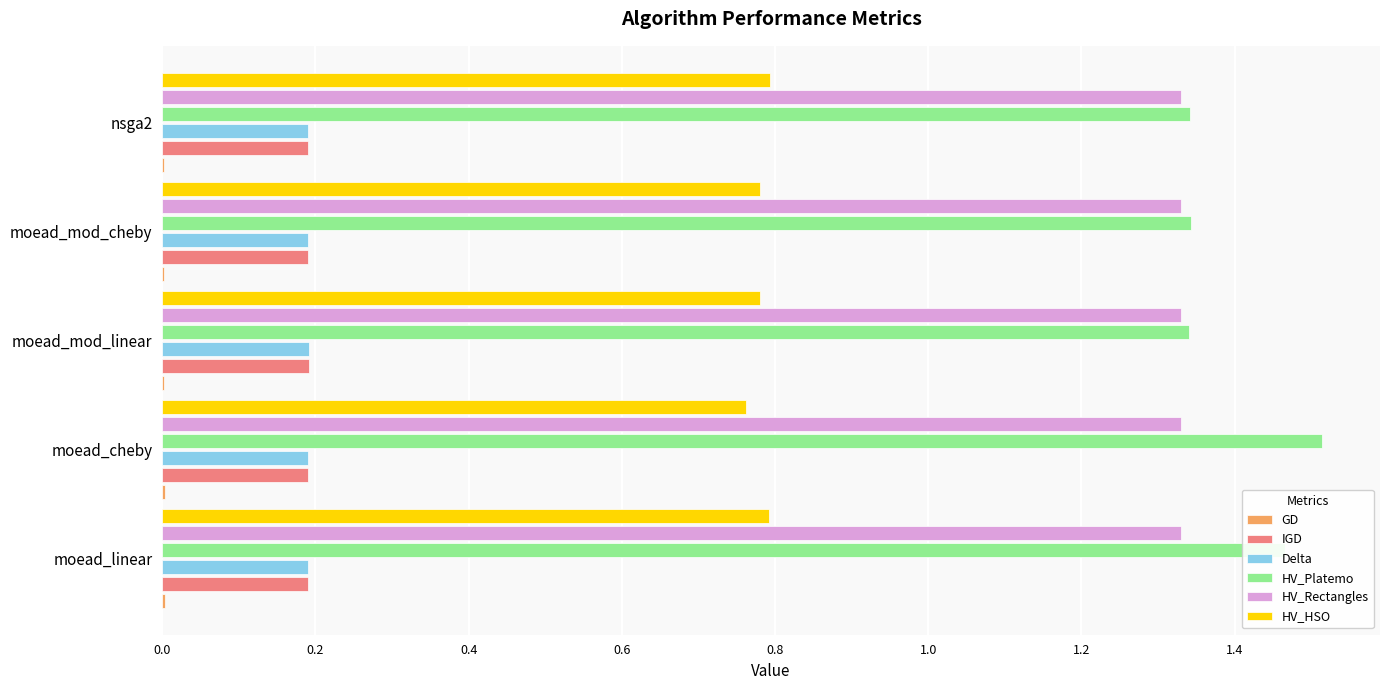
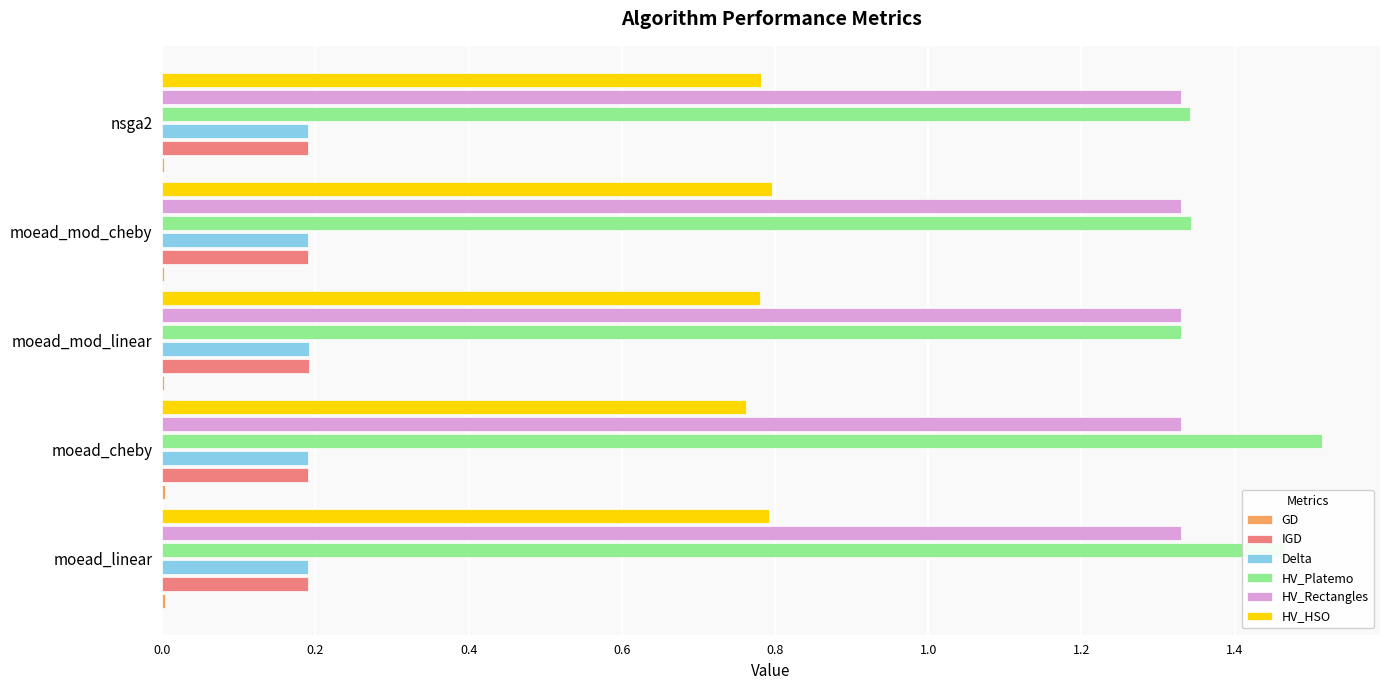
  {
    "Delta": {
      "nsga2": 0.19,
      "moead_mod_cheby": 0.19,
      "moead_mod_linear": 0.19,
      "moead_cheby": 0.19,
      "moead_linear": 0.19
    },
    "HV_Platemo": {
      "nsga2": 1.34,
      "moead_mod_cheby": 1.34,
-     "moead_mod_linear": 1.34,
+     "moead_mod_linear": 1.33,
      "moead_cheby": 1.51
    },
    "HV_Rectangles": {
      "nsga2": 1.33,
      "moead_mod_cheby": 1.33,
      "moead_mod_linear": 1.33,
      "moead_cheby": 1.33,
      "moead_linear": 1.33
    },
    "HV_HSO": {
-     "nsga2": 0.79,
-     "moead_mod_cheby": 0.78,
+     "nsga2": 0.78,
+     "moead_mod_cheby": 0.80,
      "moead_mod_linear": 0.78,
      "moead_cheby": 0.76,
      "moead_linear": 0.79
    }
  }
